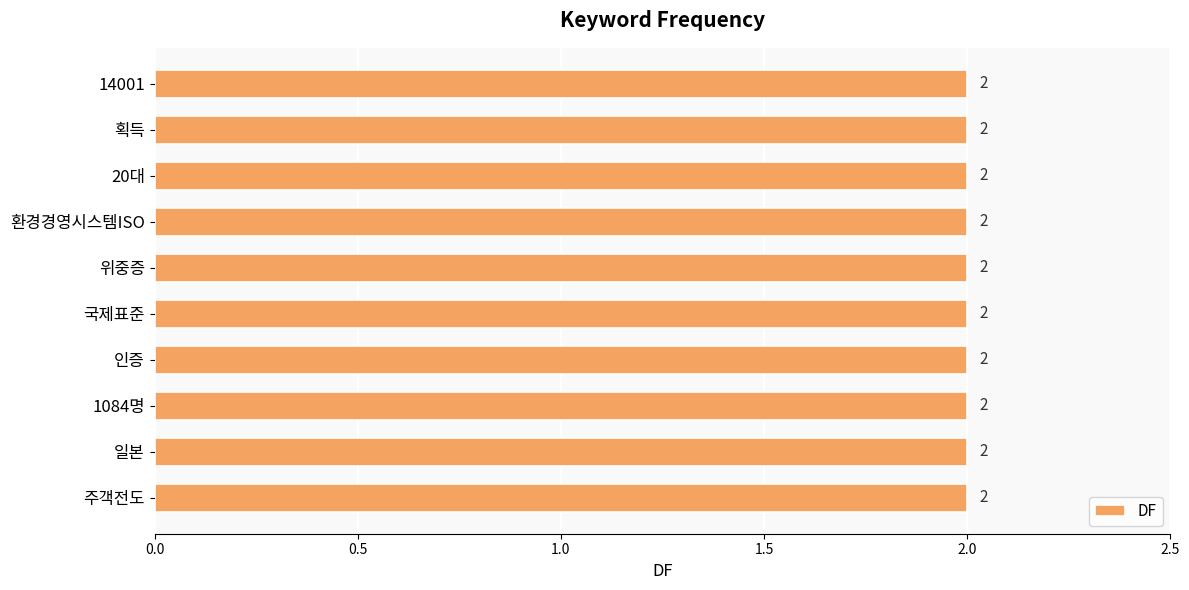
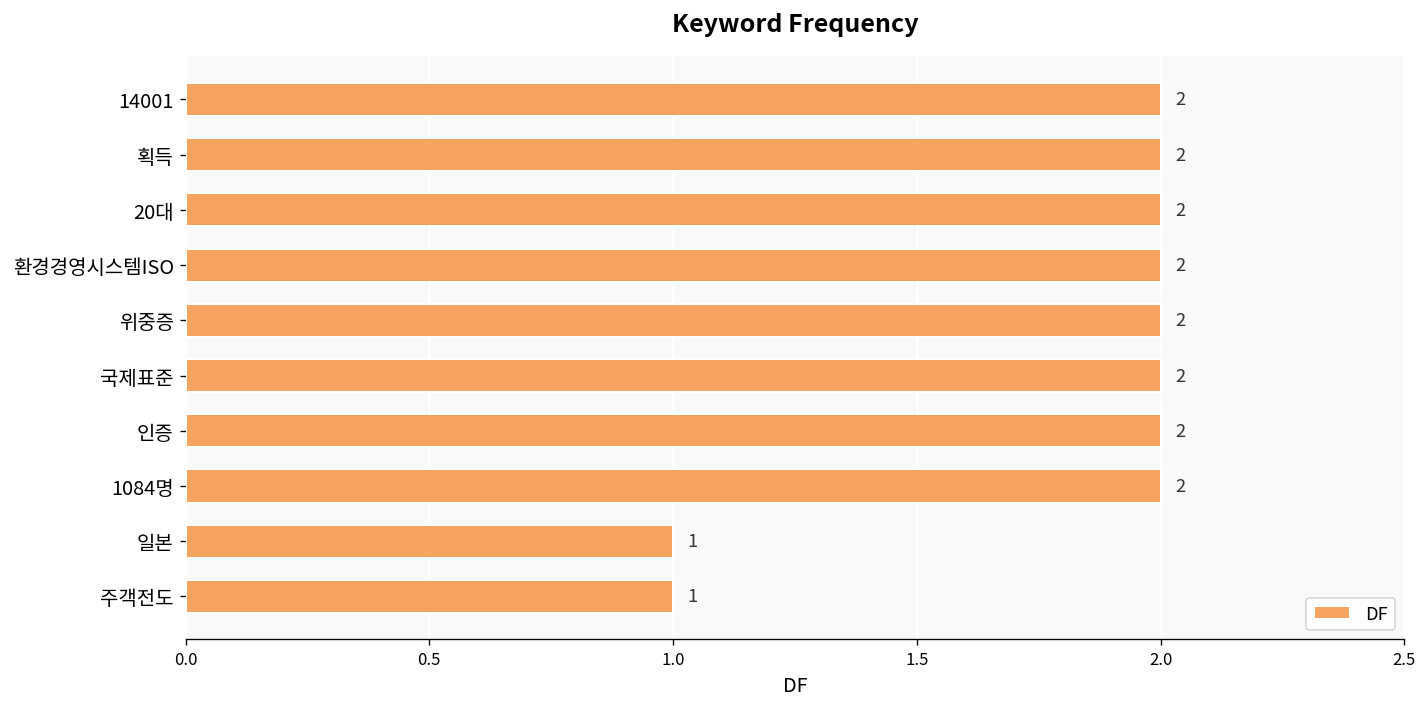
  {
    "14001": 2,
    "획득": 2,
    "20대": 2,
    "환경경영시스템ISO": 2,
    "위중증": 2,
    "국제표준": 2,
    "인증": 2,
    "1084명": 2,
-   "일본": 2,
-   "주객전도": 2
+   "일본": 1,
+   "주객전도": 1
  }
